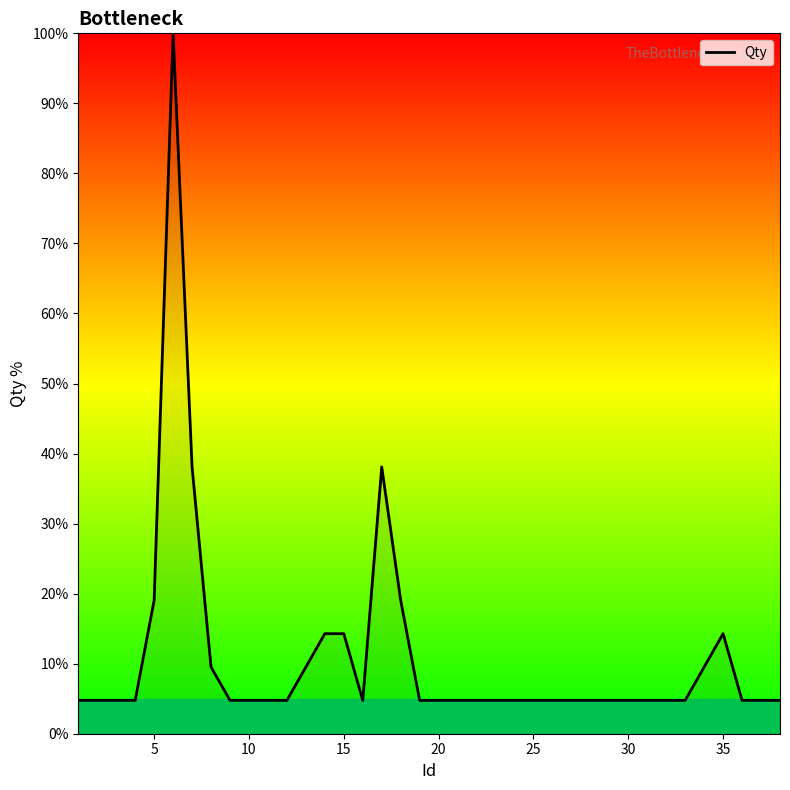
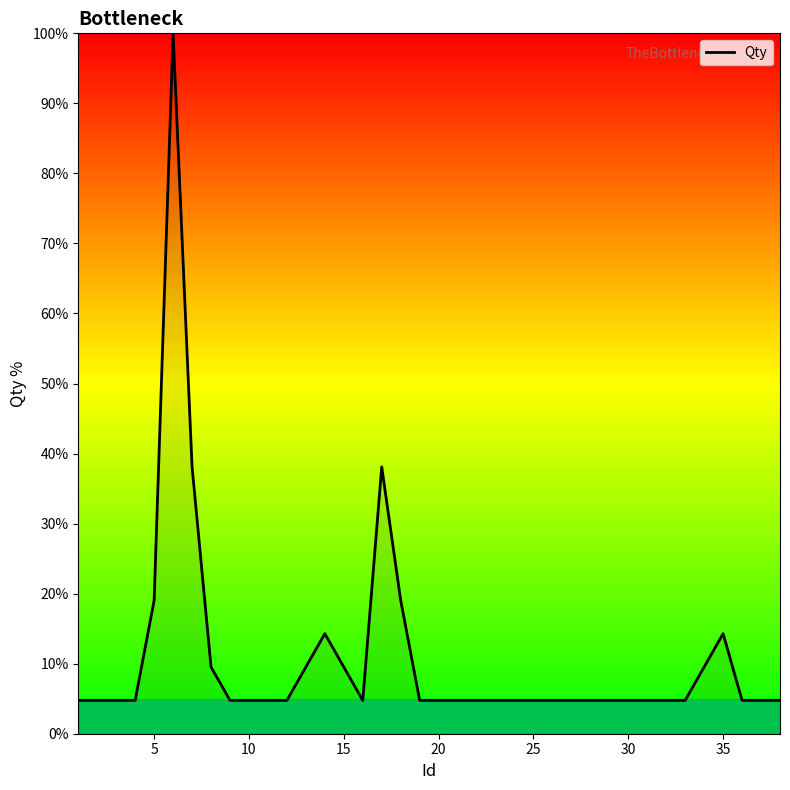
  {
    "5": "19%",
-   "15": "14%",
+   "15": "10%",
    "35": "14%"
  }
